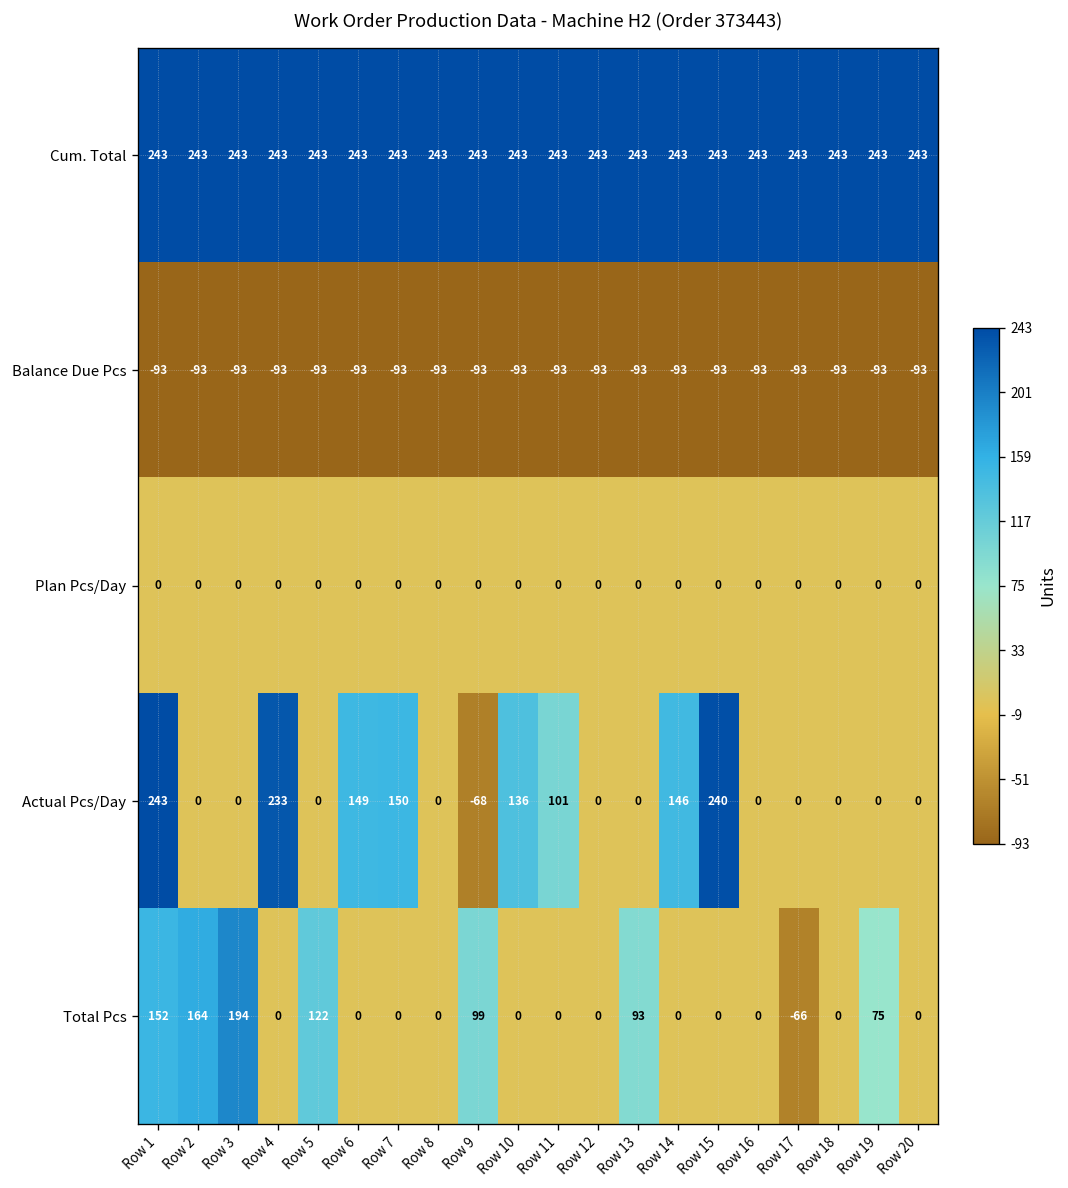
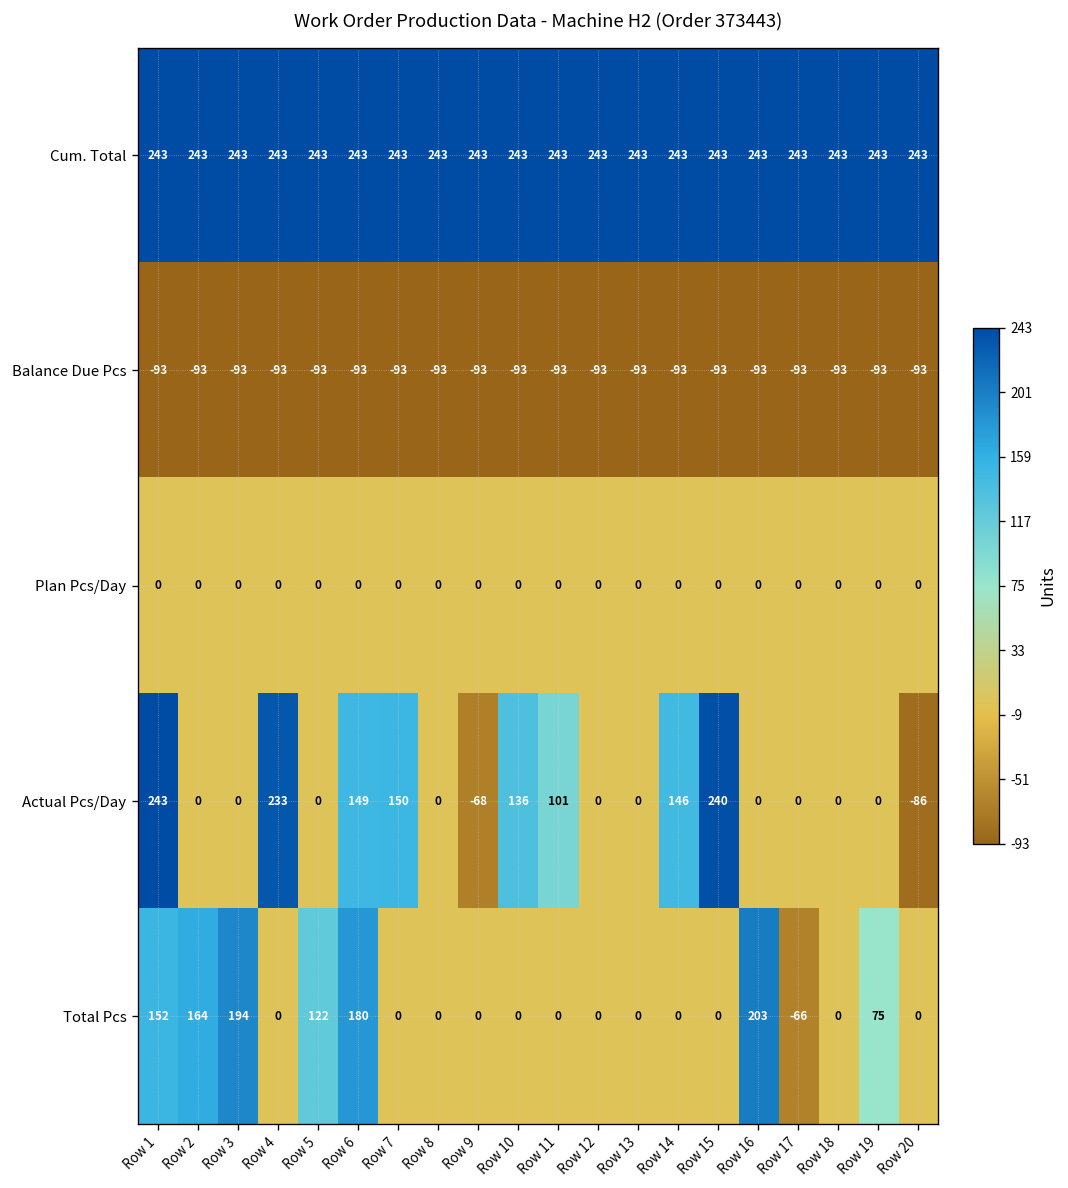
  {
    "Cum. Total": {
      "Row 1": 243,
      "Row 2": 243,
      "Row 3": 243,
      "Row 4": 243,
      "Row 5": 243,
      "Row 6": 243,
      "Row 7": 243,
      "Row 8": 243,
      "Row 9": 243,
      "Row 10": 243,
      "Row 11": 243,
      "Row 12": 243,
      "Row 13": 243,
      "Row 14": 243,
      "Row 15": 243,
      "Row 16": 243,
      "Row 17": 243,
      "Row 18": 243,
      "Row 19": 243,
      "Row 20": 243
    },
    "Balance Due Pcs": {
      "Row 1": -93,
      "Row 2": -93,
      "Row 3": -93,
      "Row 4": -93,
      "Row 5": -93,
      "Row 6": -93,
      "Row 7": -93,
      "Row 8": -93,
      "Row 9": -93,
      "Row 10": -93,
      "Row 11": -93,
      "Row 12": -93,
      "Row 13": -93,
      "Row 14": -93,
      "Row 15": -93,
      "Row 16": -93,
      "Row 17": -93,
      "Row 18": -93,
      "Row 19": -93,
      "Row 20": -93
    },
    "Plan Pcs/Day": {
      "Row 1": 0,
      "Row 2": 0,
      "Row 3": 0,
      "Row 4": 0,
      "Row 5": 0,
      "Row 6": 0,
      "Row 7": 0,
      "Row 8": 0,
      "Row 9": 0,
      "Row 10": 0,
      "Row 11": 0,
      "Row 12": 0,
      "Row 13": 0,
      "Row 14": 0,
      "Row 15": 0,
      "Row 16": 0,
      "Row 17": 0,
      "Row 18": 0,
      "Row 19": 0,
      "Row 20": 0
    },
    "Actual Pcs/Day": {
      "Row 1": 243,
      "Row 2": 0,
      "Row 3": 0,
      "Row 4": 233,
      "Row 5": 0,
      "Row 6": 149,
      "Row 7": 150,
      "Row 8": 0,
      "Row 9": -68,
      "Row 10": 136,
      "Row 11": 101,
      "Row 12": 0,
      "Row 13": 0,
      "Row 14": 146,
      "Row 15": 240,
      "Row 16": 0,
      "Row 17": 0,
      "Row 18": 0,
      "Row 19": 0,
-     "Row 20": 0
+     "Row 20": -86
    },
    "Total Pcs": {
      "Row 1": 152,
      "Row 2": 164,
      "Row 3": 194,
      "Row 4": 0,
      "Row 5": 122,
-     "Row 6": 0,
+     "Row 6": 180,
      "Row 7": 0,
      "Row 8": 0,
-     "Row 9": 99,
+     "Row 9": 0,
      "Row 10": 0,
      "Row 11": 0,
      "Row 12": 0,
-     "Row 13": 93,
+     "Row 13": 0,
      "Row 14": 0,
      "Row 15": 0,
-     "Row 16": 0,
+     "Row 16": 203,
      "Row 17": -66,
      "Row 18": 0,
      "Row 19": 75,
      "Row 20": 0
    }
  }
